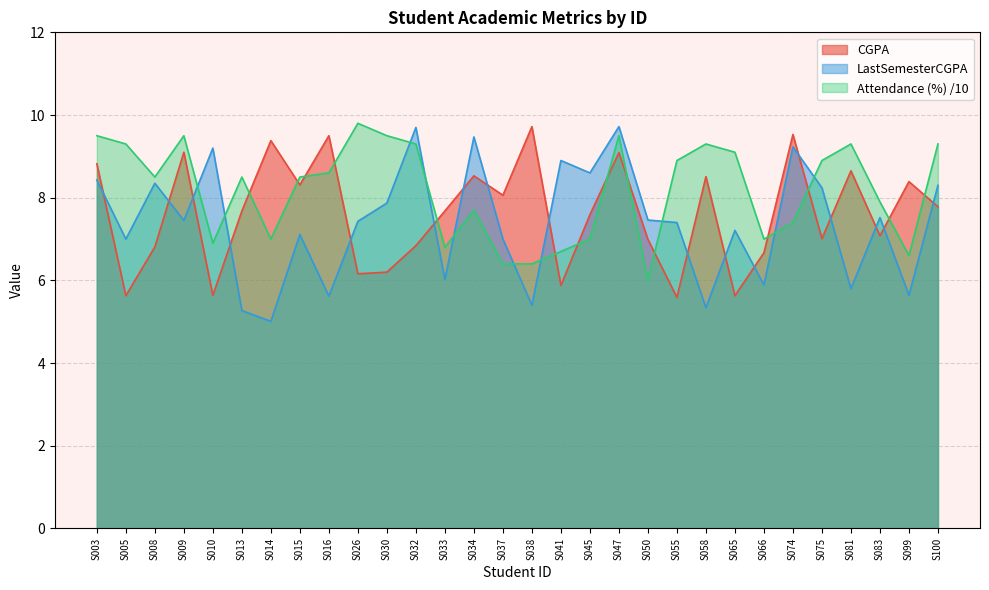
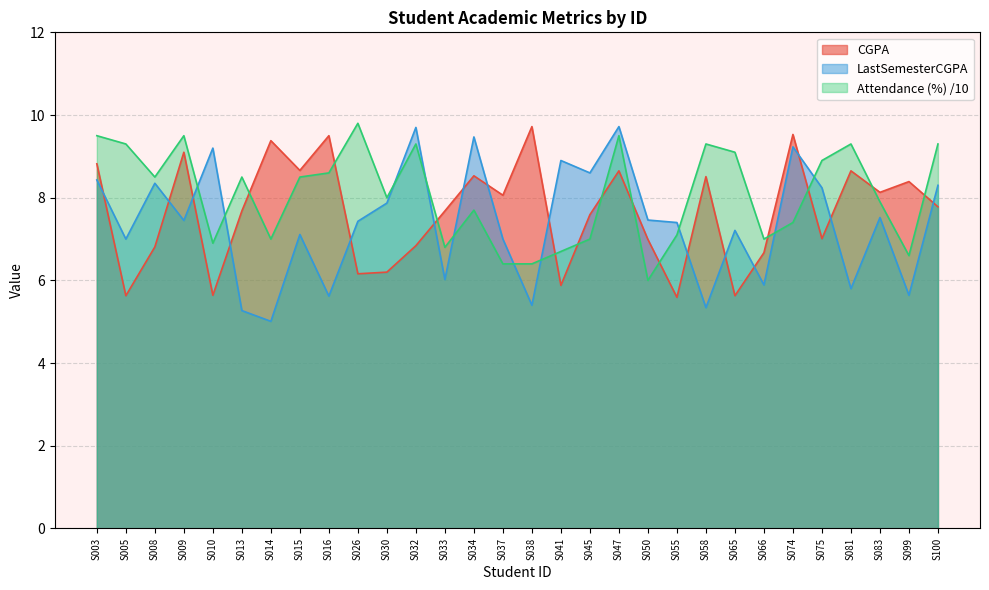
  {
    "CGPA": {
      "S003": 8.8,
      "S005": 5.6,
      "S008": 6.8,
      "S009": 9.1,
      "S010": 5.6,
      "S013": 7.7,
      "S014": 9.4,
-     "S015": 8.3,
+     "S015": 8.7,
      "S016": 9.5,
      "S026": 6.2,
      "S030": 6.2,
      "S032": 6.8,
      "S033": 7.7,
      "S034": 8.5,
      "S037": 8.1,
      "S038": 9.7,
      "S041": 5.9,
      "S045": 7.6,
-     "S047": 9.1,
+     "S047": 8.7,
      "S050": 7.0,
      "S055": 5.6,
      "S058": 8.5,
      "S065": 5.6,
      "S066": 6.7,
      "S074": 9.5,
      "S075": 7.0,
      "S081": 8.7,
-     "S083": 7.1,
+     "S083": 8.1,
      "S099": 8.4,
      "S100": 7.8
    },
    "LastSemesterCGPA": {
      "S003": 8.4,
      "S005": 7.0,
      "S008": 8.4,
      "S009": 7.5,
      "S010": 9.2,
      "S013": 5.3,
      "S014": 5.0,
      "S015": 7.1,
      "S016": 5.6,
      "S026": 7.4,
      "S030": 7.9,
      "S032": 9.7,
      "S033": 6.0,
      "S034": 9.5,
      "S037": 7.0,
      "S038": 5.4,
      "S041": 8.9,
      "S045": 8.6,
      "S047": 9.7,
      "S050": 7.5,
      "S055": 7.4,
      "S058": 5.3,
      "S065": 7.2,
      "S066": 5.9,
      "S074": 9.2,
      "S075": 8.2,
      "S081": 5.8,
      "S083": 7.5,
      "S099": 5.6,
      "S100": 8.3
    },
    "Attendance (%) /10": {
      "S003": 9.5,
      "S005": 9.3,
      "S008": 8.5,
      "S009": 9.5,
      "S010": 6.9,
      "S013": 8.5,
      "S014": 7.0,
      "S015": 8.5,
      "S016": 8.6,
      "S026": 9.8,
-     "S030": 9.5,
+     "S030": 8.0,
      "S032": 9.3,
      "S033": 6.8,
      "S034": 7.7,
      "S037": 6.4,
      "S038": 6.4,
      "S041": 6.7,
      "S045": 7.0,
      "S047": 9.5,
      "S050": 6.0,
-     "S055": 8.9,
+     "S055": 7.1,
      "S058": 9.3,
      "S065": 9.1,
      "S066": 7.0,
      "S074": 7.4,
      "S075": 8.9,
      "S081": 9.3,
      "S083": 7.9,
      "S099": 6.6,
      "S100": 9.3
    }
  }
